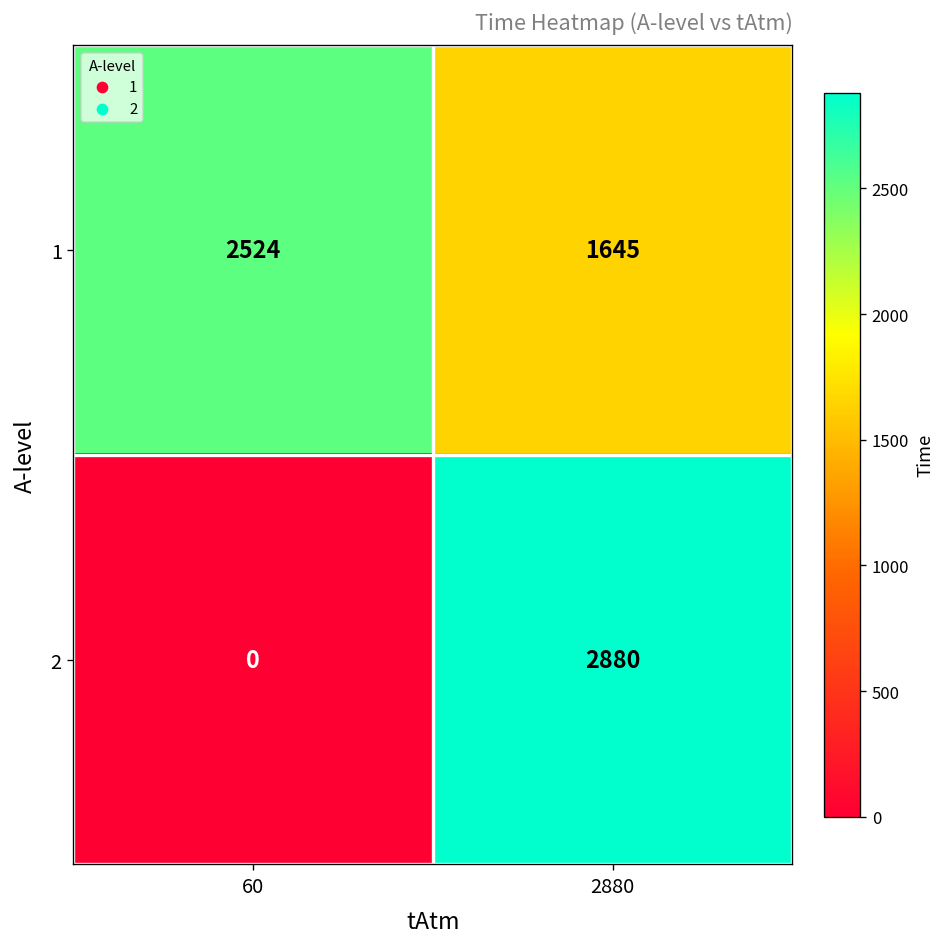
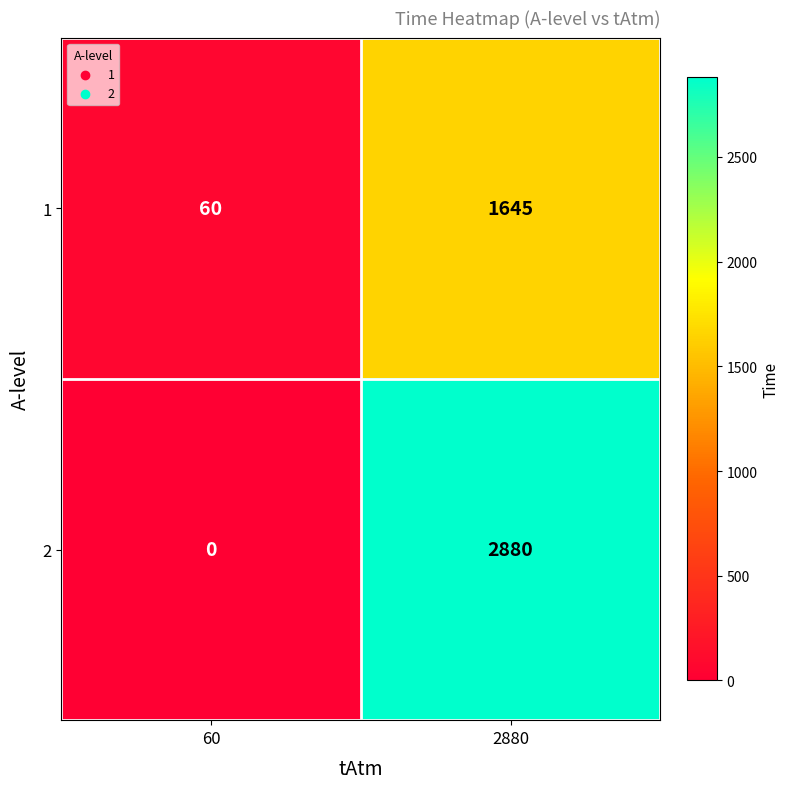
  {
    "1": {
-     "60": 2524,
+     "60": 60,
      "2880": 1645
    },
    "2": {
      "60": 0,
      "2880": 2880
    }
  }
